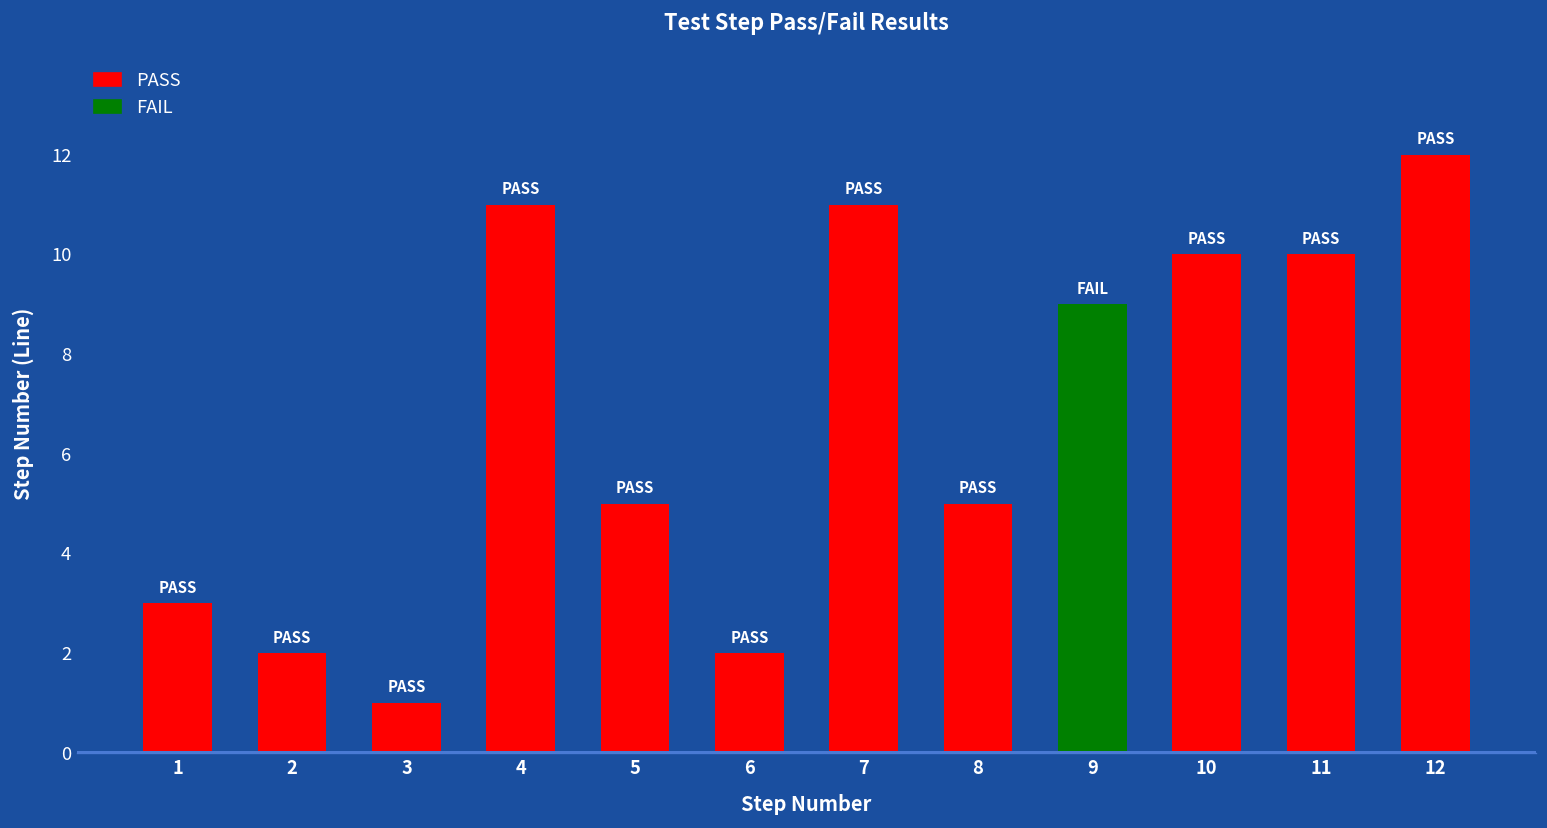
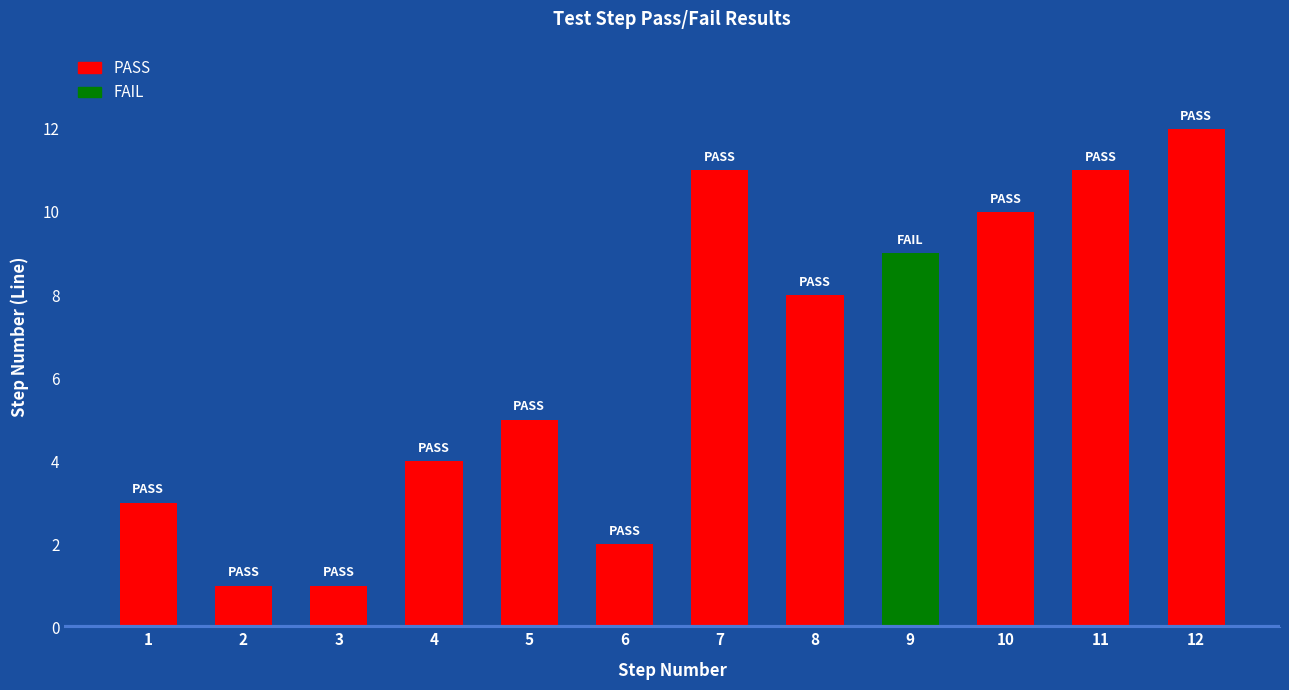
  {
    "1": 3,
-   "2": 2,
+   "2": 1,
    "3": 1,
-   "4": 11,
+   "4": 4,
    "5": 5,
    "6": 2,
    "7": 11,
-   "8": 5,
+   "8": 8,
    "9": 9,
    "10": 10,
-   "11": 10,
+   "11": 11,
    "12": 12
  }
